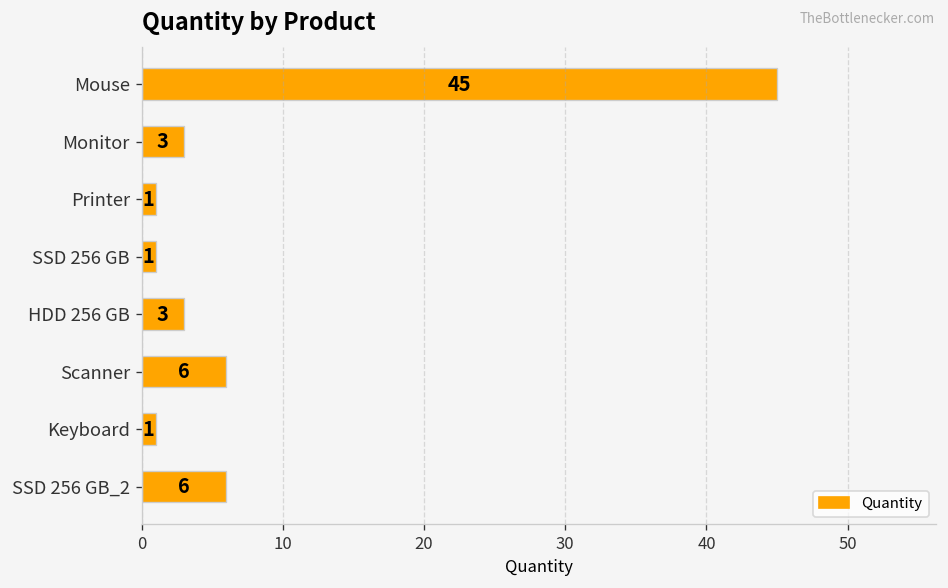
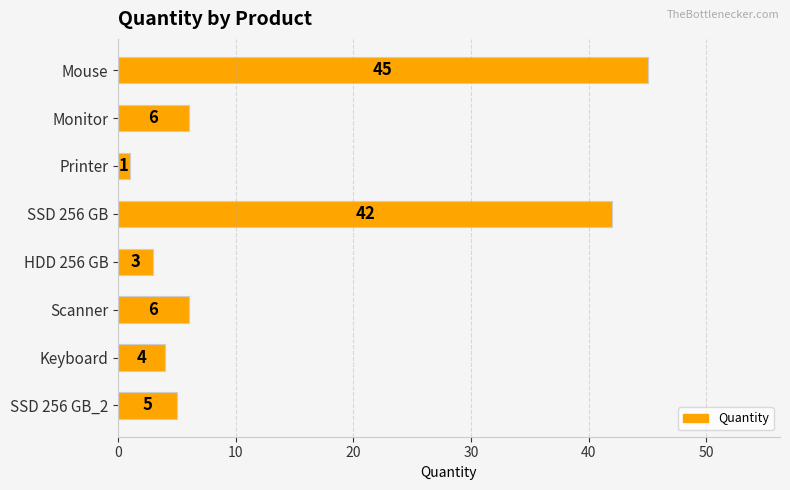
  {
    "Mouse": 45,
-   "Monitor": 3,
+   "Monitor": 6,
    "Printer": 1,
-   "SSD 256 GB": 1,
+   "SSD 256 GB": 42,
    "HDD 256 GB": 3,
    "Scanner": 6,
-   "Keyboard": 1,
-   "SSD 256 GB_2": 6
+   "Keyboard": 4,
+   "SSD 256 GB_2": 5
  }
